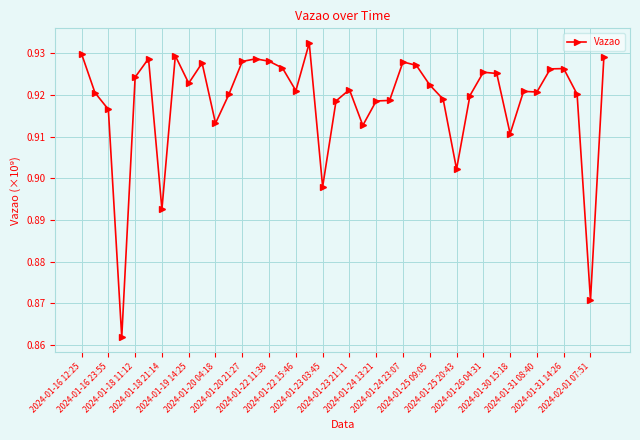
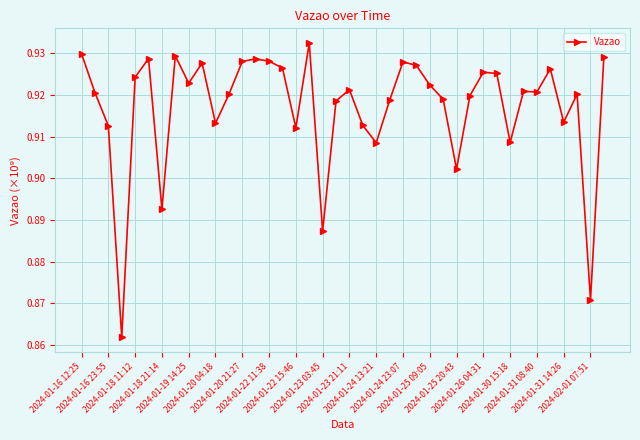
  {
    "2024-01-16 12:25": 0.930,
-   "2024-01-16 23:55": 0.917,
+   "2024-01-16 23:55": 0.913,
    "2024-01-18 11:12": 0.924,
    "2024-01-18 21:14": 0.893,
    "2024-01-19 14:25": 0.923,
    "2024-01-20 04:18": 0.913,
    "2024-01-20 21:27": 0.928,
    "2024-01-22 11:38": 0.928,
-   "2024-01-22 15:46": 0.921,
-   "2024-01-23 03:45": 0.898,
+   "2024-01-22 15:46": 0.912,
+   "2024-01-23 03:45": 0.887,
    "2024-01-23 21:11": 0.921,
-   "2024-01-24 13:21": 0.919,
+   "2024-01-24 13:21": 0.909,
    "2024-01-24 23:07": 0.928,
    "2024-01-25 09:05": 0.922,
    "2024-01-25 20:43": 0.902,
    "2024-01-26 04:31": 0.925,
-   "2024-01-30 15:18": 0.911,
+   "2024-01-30 15:18": 0.909,
    "2024-01-31 08:40": 0.921,
-   "2024-01-31 14:26": 0.926,
+   "2024-01-31 14:26": 0.913,
    "2024-02-01 07:51": 0.871
  }
